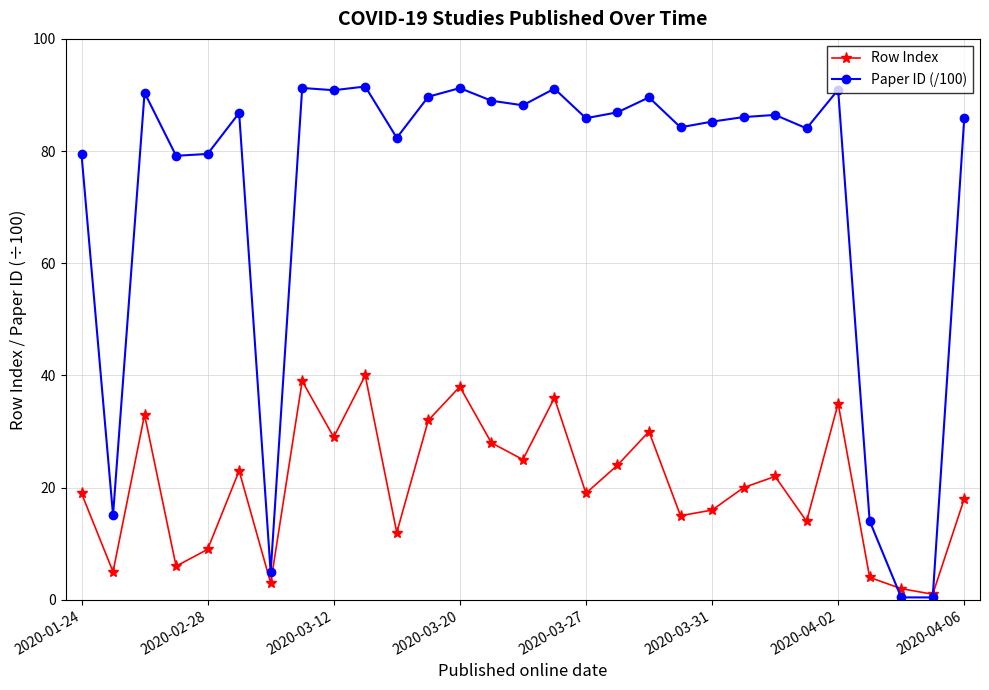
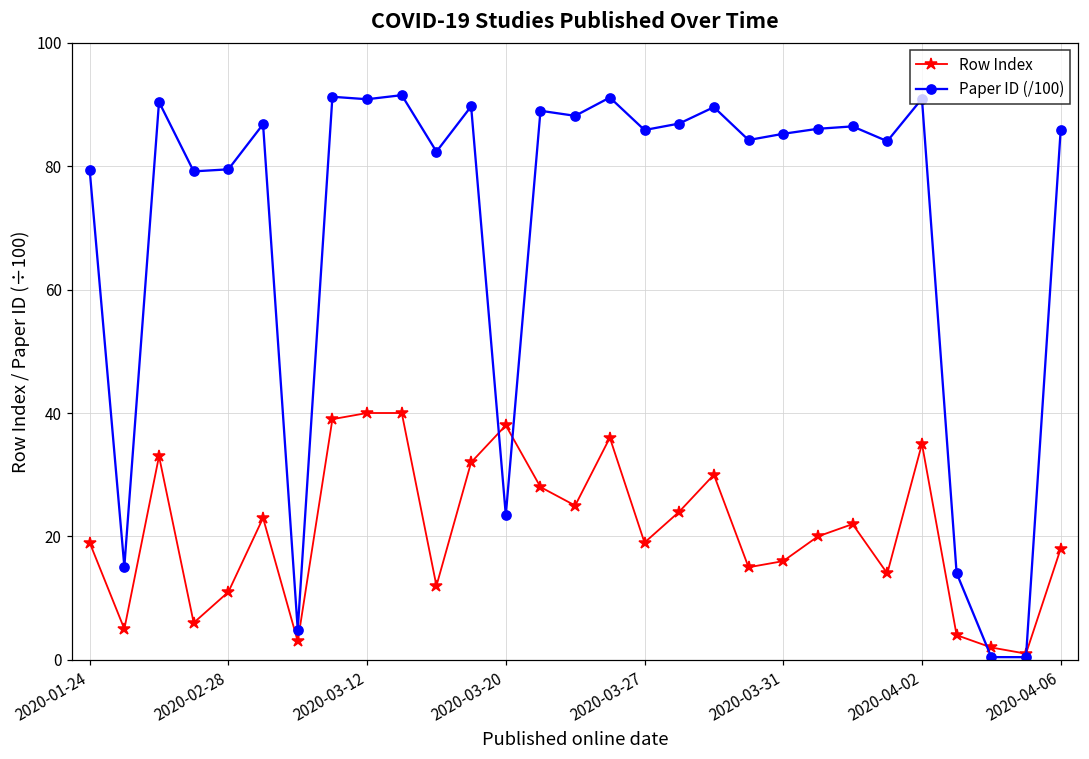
  {
    "Row Index": {
      "2020-01-24": 19,
-     "2020-02-28": 9,
-     "2020-03-12": 29,
+     "2020-02-28": 11,
+     "2020-03-12": 40,
      "2020-03-20": 38
    },
    "Paper ID (/100)": {
      "2020-01-24": 79,
      "2020-02-28": 79,
      "2020-03-12": 91,
-     "2020-03-20": 91
+     "2020-03-20": 23
    }
  }
